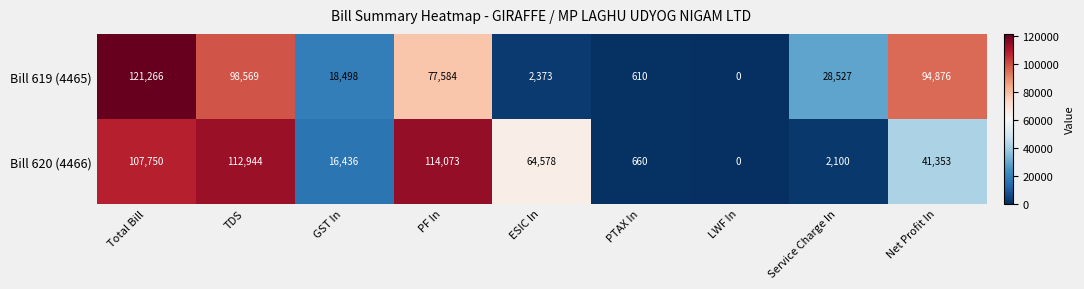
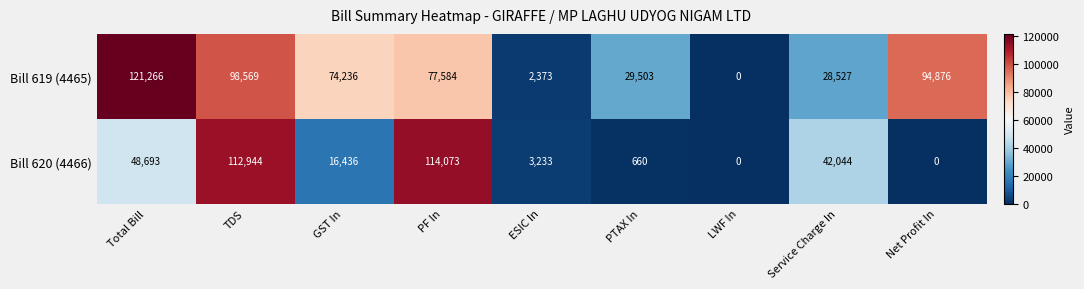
  {
    "Bill 619 (4465)": {
      "Total Bill": "121,266",
      "TDS": "98,569",
-     "GST In": "18,498",
+     "GST In": "74,236",
      "PF In": "77,584",
      "ESIC In": "2,373",
-     "PTAX In": "610",
+     "PTAX In": "29,503",
      "LWF In": "0",
      "Service Charge In": "28,527",
      "Net Profit In": "94,876"
    },
    "Bill 620 (4466)": {
-     "Total Bill": "107,750",
+     "Total Bill": "48,693",
      "TDS": "112,944",
      "GST In": "16,436",
      "PF In": "114,073",
-     "ESIC In": "64,578",
+     "ESIC In": "3,233",
      "PTAX In": "660",
      "LWF In": "0",
-     "Service Charge In": "2,100",
-     "Net Profit In": "41,353"
+     "Service Charge In": "42,044",
+     "Net Profit In": "0"
    }
  }
